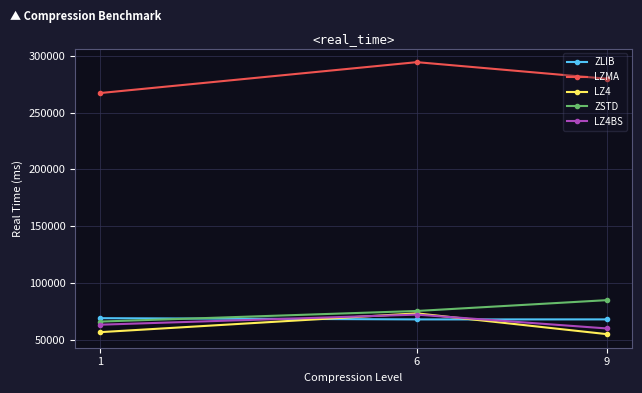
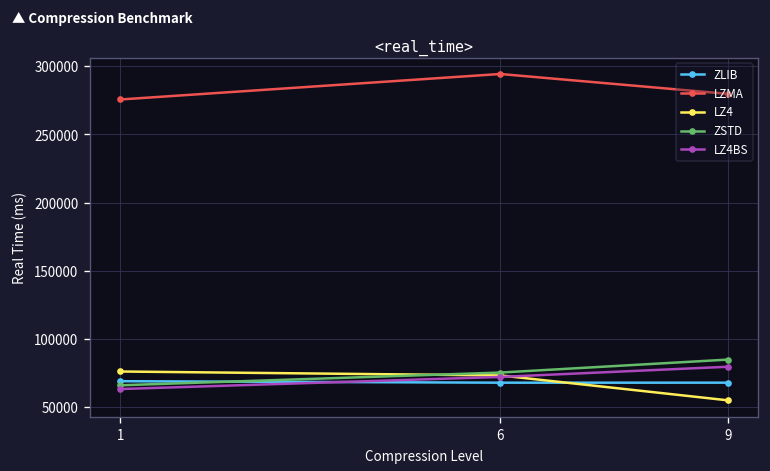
  {
    "ZLIB": {
      "1": 69000,
      "6": 68000,
      "9": 68000
    },
    "LZMA": {
-     "1": 267000,
+     "1": 276000,
      "6": 294000
    },
    "LZ4": {
-     "1": 57000,
+     "1": 76000,
      "9": 55000
    },
    "ZSTD": {
      "1": 66000,
      "9": 85000
    },
    "LZ4BS": {
      "1": 63000,
-     "9": 60000
+     "9": 80000
    }
  }
